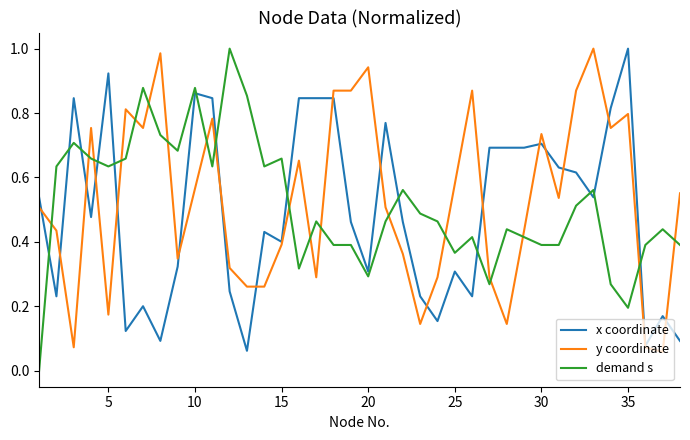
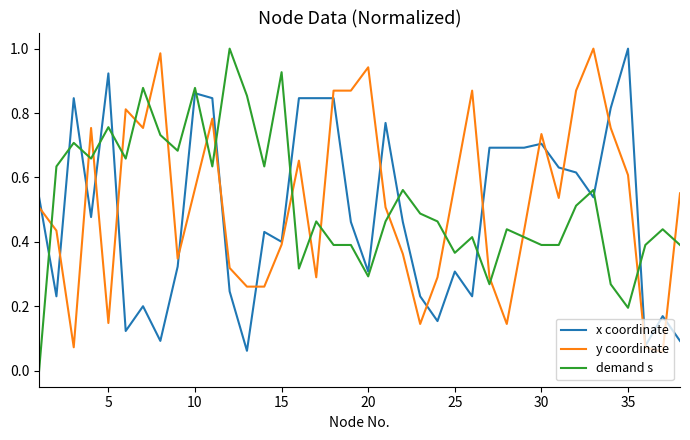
  {
    "x coordinate": {
      "5": 0.92,
      "10": 0.86,
      "15": 0.40,
      "20": 0.31,
      "25": 0.31,
      "30": 0.70,
      "35": 1.00
    },
    "y coordinate": {
-     "5": 0.17,
+     "5": 0.15,
      "10": 0.57,
      "15": 0.39,
      "20": 0.94,
      "25": 0.58,
      "30": 0.73,
-     "35": 0.80
+     "35": 0.61
    },
    "demand s": {
-     "5": 0.63,
+     "5": 0.76,
      "10": 0.88,
-     "15": 0.66,
+     "15": 0.93,
      "20": 0.29,
      "25": 0.37,
      "30": 0.39,
      "35": 0.20
    }
  }
